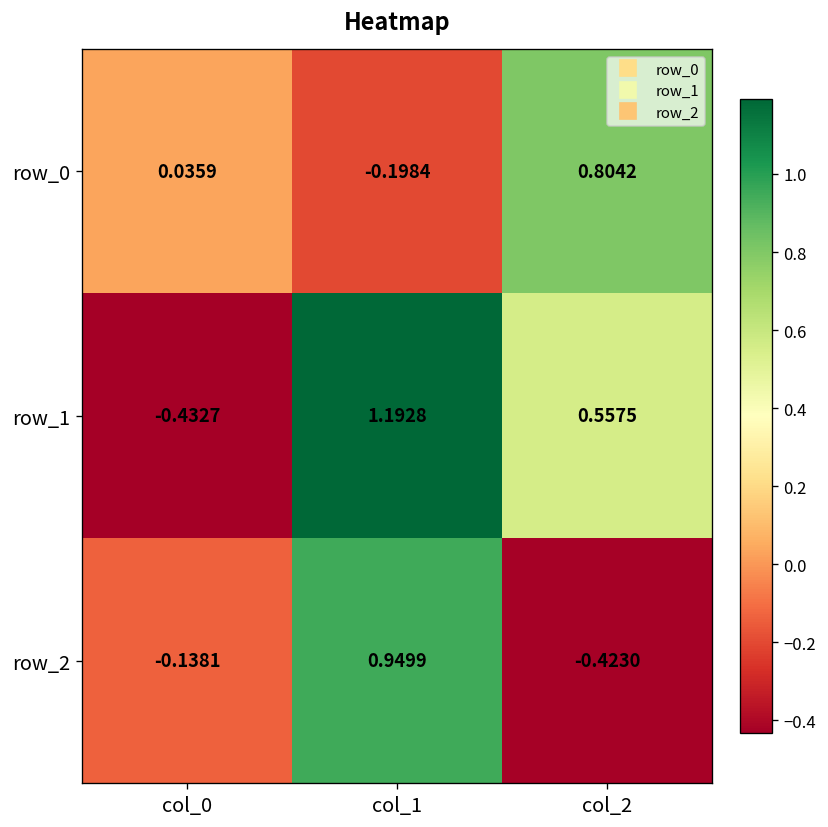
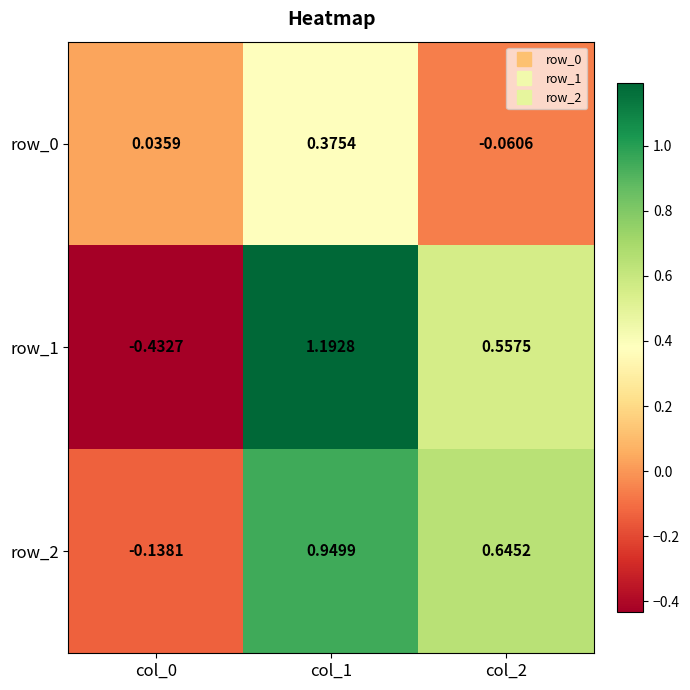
  {
    "row_0": {
      "col_0": 0.0359,
-     "col_1": -0.1984,
-     "col_2": 0.8042
+     "col_1": 0.3754,
+     "col_2": -0.0606
    },
    "row_1": {
      "col_0": -0.4327,
      "col_1": 1.1928,
      "col_2": 0.5575
    },
    "row_2": {
      "col_0": -0.1381,
      "col_1": 0.9499,
-     "col_2": -0.4230
+     "col_2": 0.6452
    }
  }
